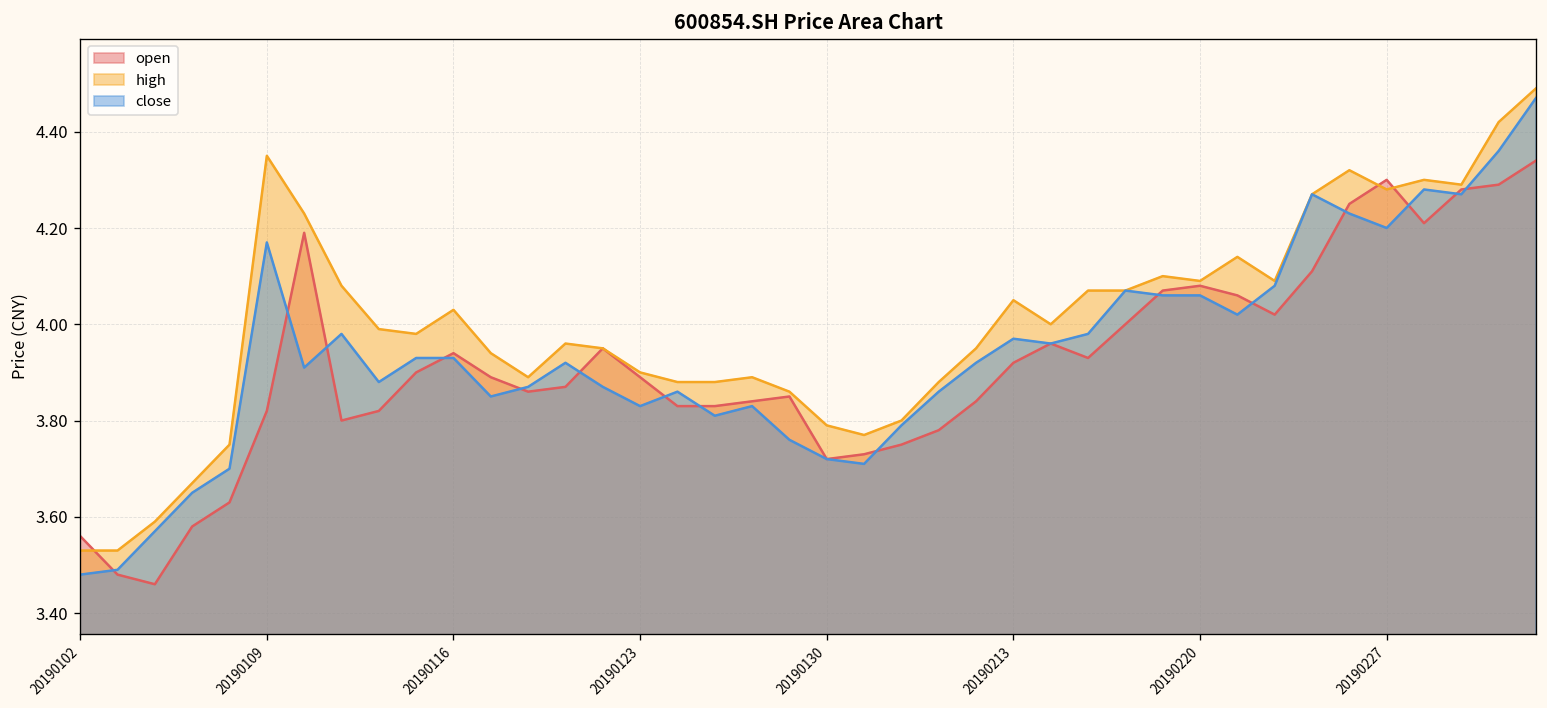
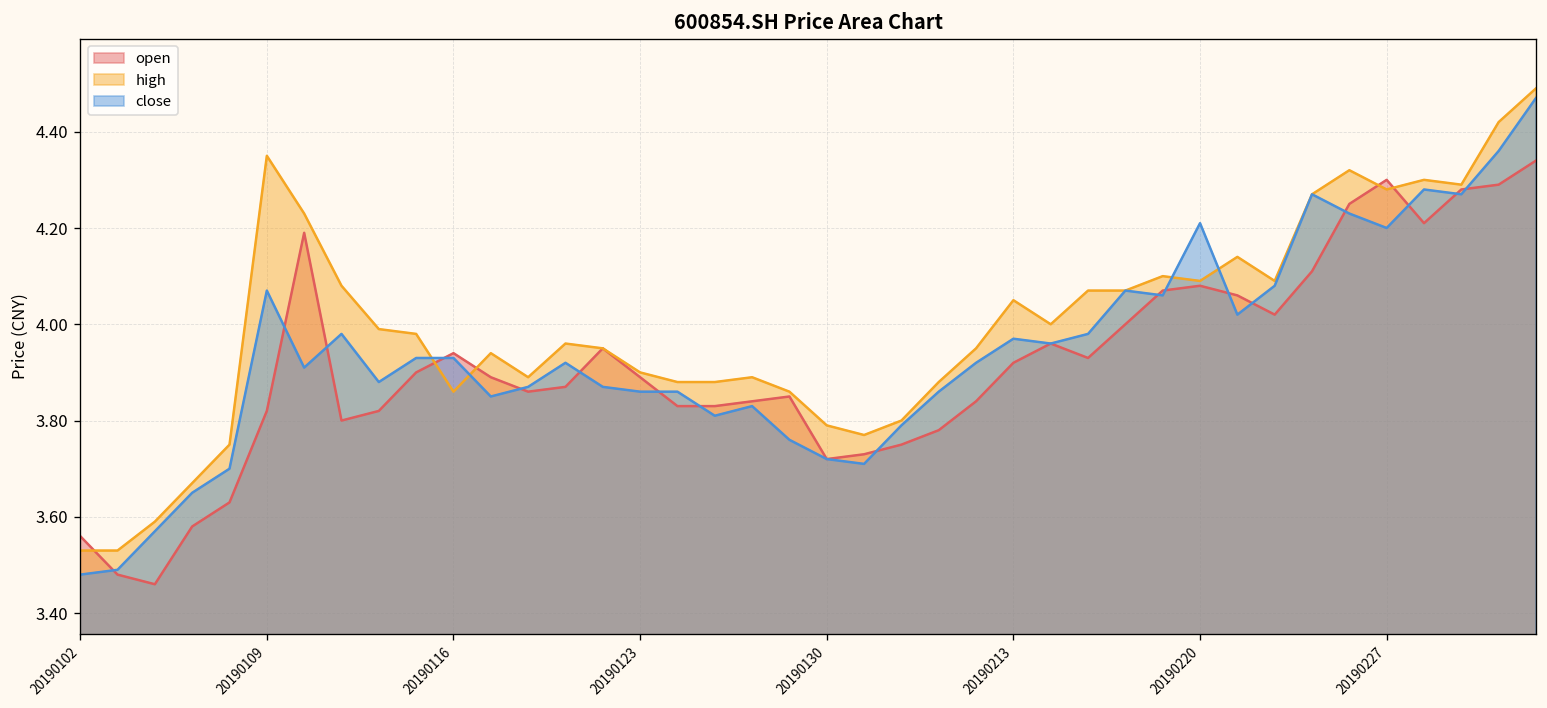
  {
    "open": {
      "20190102": 3.56,
      "20190109": 3.82,
      "20190116": 3.94,
      "20190123": 3.89,
      "20190213": 3.92,
      "20190220": 4.08,
      "20190227": 4.30
    },
    "high": {
      "20190102": 3.53,
      "20190109": 4.35,
-     "20190116": 4.03,
+     "20190116": 3.86,
      "20190123": 3.90,
      "20190130": 3.79,
      "20190213": 4.05,
      "20190220": 4.09,
      "20190227": 4.28
    },
    "close": {
      "20190102": 3.48,
-     "20190109": 4.17,
+     "20190109": 4.07,
      "20190116": 3.93,
-     "20190123": 3.83,
+     "20190123": 3.86,
      "20190213": 3.97,
-     "20190220": 4.06,
+     "20190220": 4.21,
      "20190227": 4.20
    }
  }
